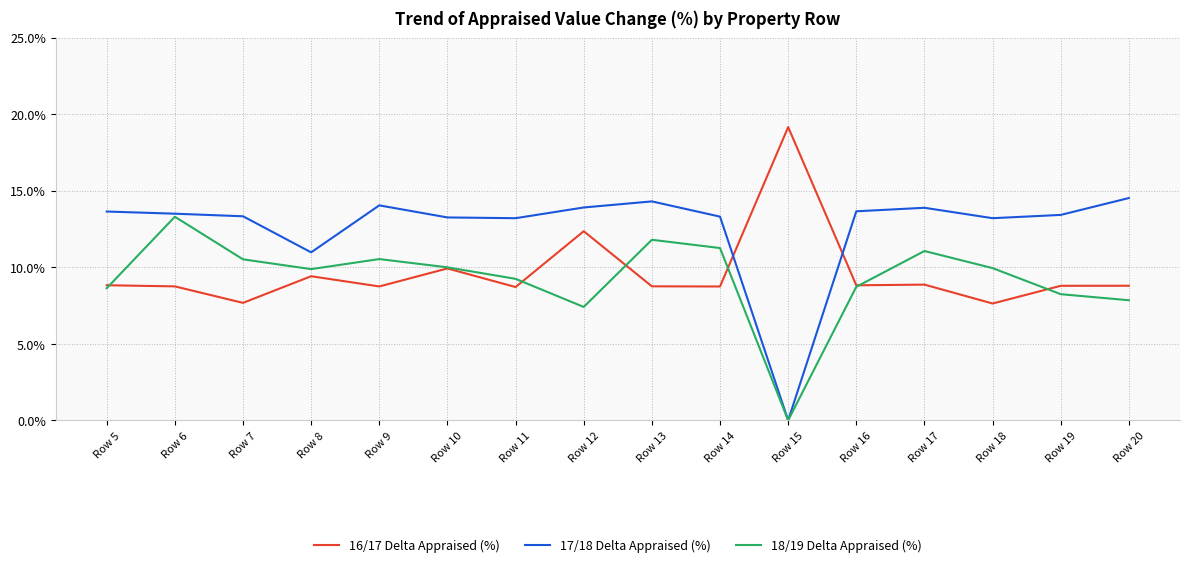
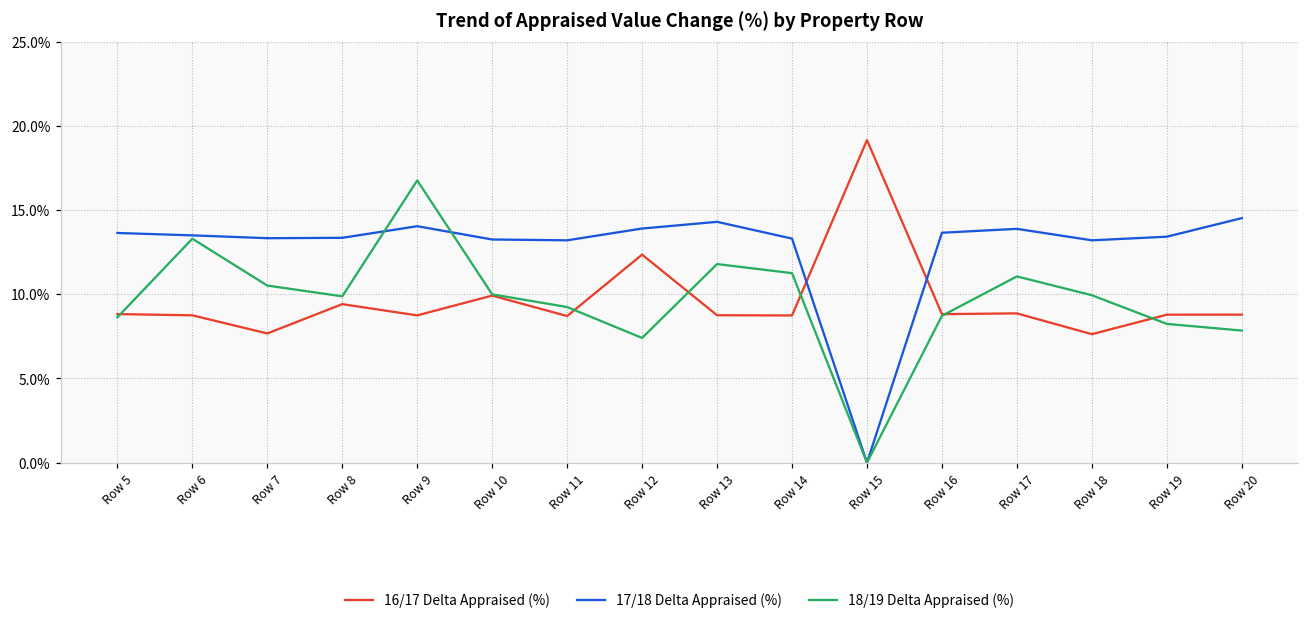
  {
    "16/17 Delta Appraised (%)": {
      "Row 5": "8.8%",
      "Row 6": "8.7%",
      "Row 7": "7.7%",
      "Row 8": "9.4%",
      "Row 9": "8.7%",
      "Row 11": "8.7%",
      "Row 12": "12.4%",
      "Row 13": "8.8%",
      "Row 14": "8.7%",
      "Row 15": "19.2%",
      "Row 17": "8.9%",
      "Row 18": "7.6%",
      "Row 19": "8.8%",
      "Row 20": "8.8%"
    },
    "17/18 Delta Appraised (%)": {
      "Row 5": "13.6%",
      "Row 6": "13.5%",
      "Row 7": "13.3%",
-     "Row 8": "11.0%",
+     "Row 8": "13.4%",
      "Row 9": "14.0%",
      "Row 10": "13.3%",
      "Row 11": "13.2%",
      "Row 12": "13.9%",
      "Row 13": "14.3%",
      "Row 14": "13.3%",
      "Row 16": "13.7%",
      "Row 17": "13.9%",
      "Row 18": "13.2%",
      "Row 19": "13.4%",
      "Row 20": "14.5%"
    },
    "18/19 Delta Appraised (%)": {
      "Row 5": "8.6%",
      "Row 6": "13.3%",
      "Row 7": "10.5%",
      "Row 8": "9.9%",
-     "Row 9": "10.5%",
+     "Row 9": "16.8%",
      "Row 11": "9.2%",
      "Row 12": "7.4%",
      "Row 13": "11.8%",
      "Row 14": "11.3%",
      "Row 17": "11.1%",
      "Row 18": "9.9%",
      "Row 19": "8.2%",
      "Row 20": "7.8%"
    }
  }
